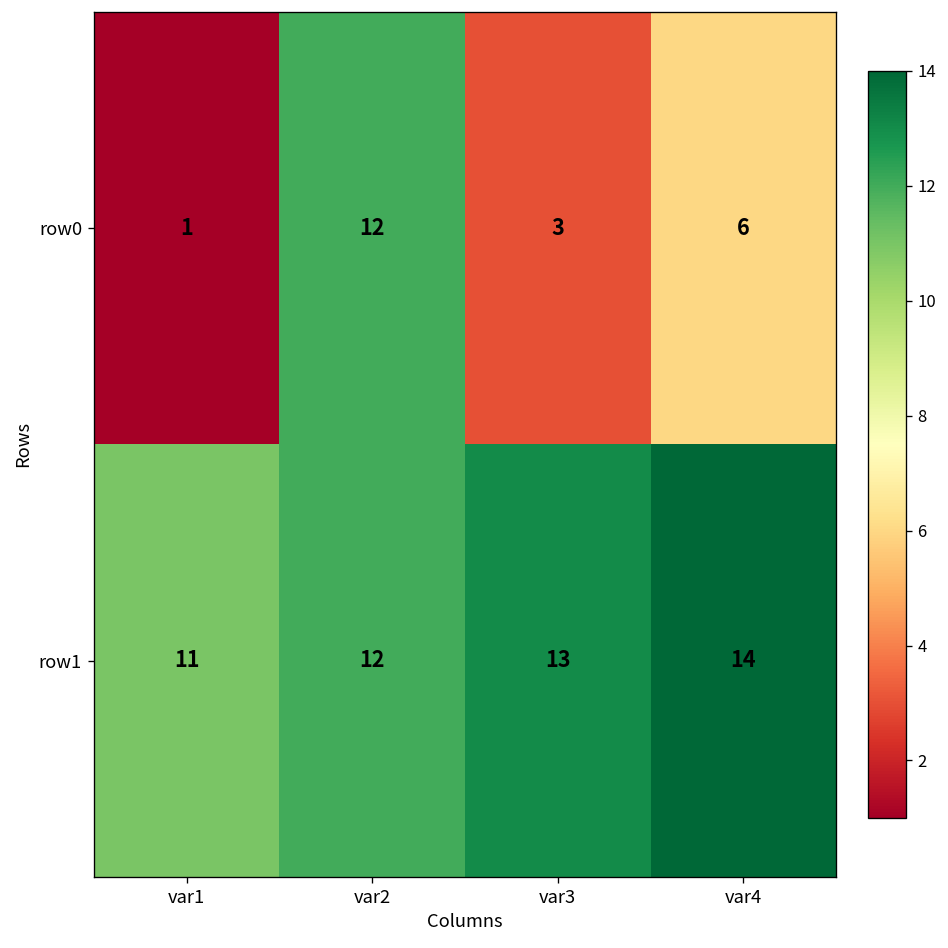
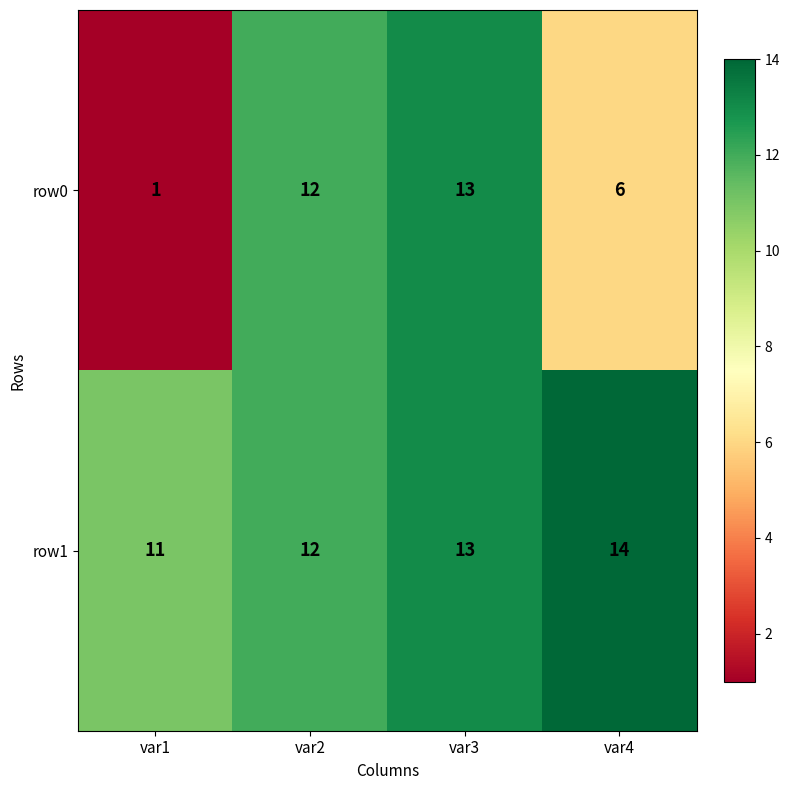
  {
    "row0": {
      "var1": 1,
      "var2": 12,
-     "var3": 3,
+     "var3": 13,
      "var4": 6
    },
    "row1": {
      "var1": 11,
      "var2": 12,
      "var3": 13,
      "var4": 14
    }
  }
